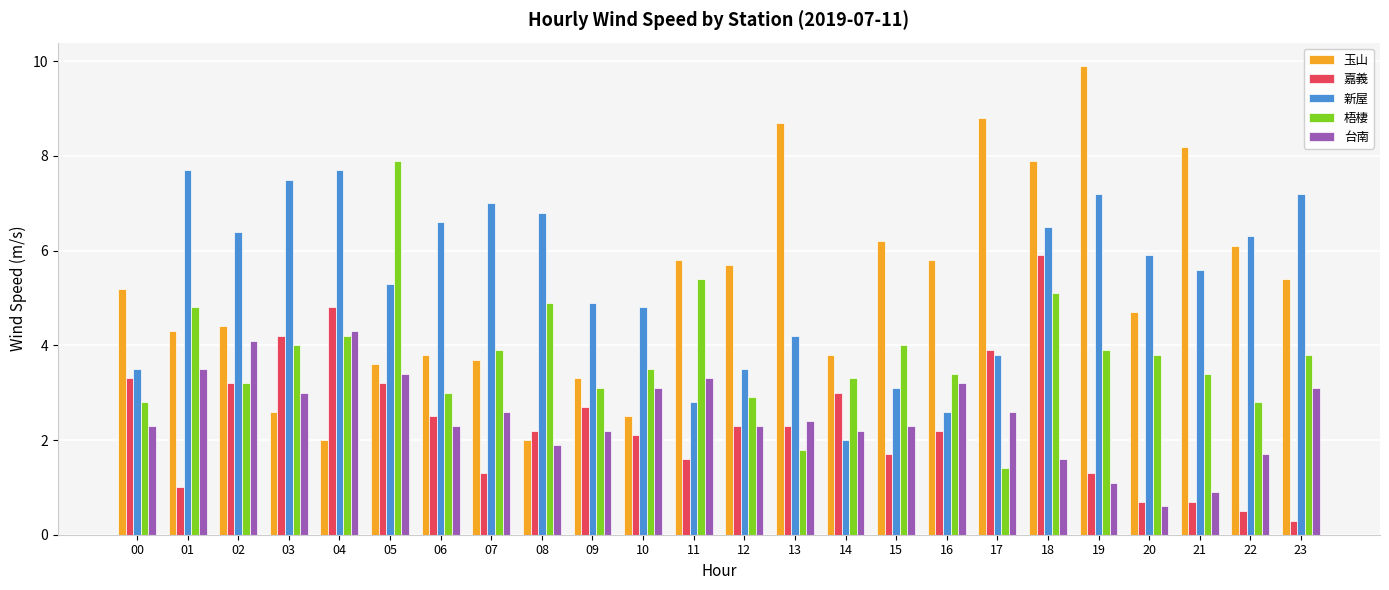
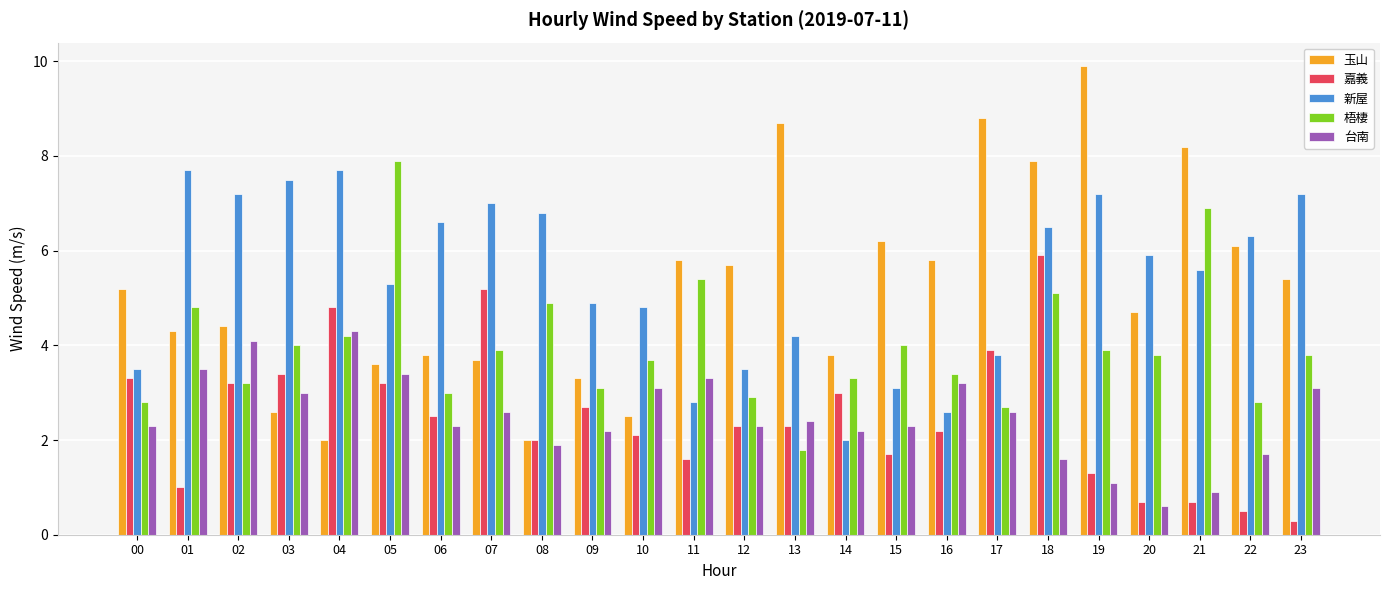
  {
    "玉山": {
      "00": 5.2,
      "01": 4.3,
      "02": 4.4,
      "03": 2.6,
      "04": 2.0,
      "05": 3.6,
      "06": 3.8,
      "07": 3.7,
      "08": 2.0,
      "09": 3.3,
      "10": 2.5,
      "11": 5.8,
      "12": 5.7,
      "13": 8.7,
      "14": 3.8,
      "15": 6.2,
      "16": 5.8,
      "17": 8.8,
      "18": 7.9,
      "19": 9.9,
      "20": 4.7,
      "21": 8.2,
      "22": 6.1,
      "23": 5.4
    },
    "嘉義": {
      "00": 3.3,
      "01": 1.0,
      "02": 3.2,
-     "03": 4.2,
+     "03": 3.4,
      "04": 4.8,
      "05": 3.2,
      "06": 2.5,
-     "07": 1.3,
-     "08": 2.2,
+     "07": 5.2,
+     "08": 2.0,
      "09": 2.7,
      "10": 2.1,
      "11": 1.6,
      "12": 2.3,
      "13": 2.3,
      "14": 3.0,
      "15": 1.7,
      "16": 2.2,
      "17": 3.9,
      "18": 5.9,
      "19": 1.3,
      "20": 0.7,
      "21": 0.7,
      "22": 0.5,
      "23": 0.3
    },
    "新屋": {
      "00": 3.5,
      "01": 7.7,
-     "02": 6.4,
+     "02": 7.2,
      "03": 7.5,
      "04": 7.7,
      "05": 5.3,
      "06": 6.6,
      "07": 7.0,
      "08": 6.8,
      "09": 4.9,
      "10": 4.8,
      "11": 2.8,
      "12": 3.5,
      "13": 4.2,
      "14": 2.0,
      "15": 3.1,
      "16": 2.6,
      "17": 3.8,
      "18": 6.5,
      "19": 7.2,
      "20": 5.9,
      "21": 5.6,
      "22": 6.3,
      "23": 7.2
    },
    "梧棲": {
      "00": 2.8,
      "01": 4.8,
      "02": 3.2,
      "03": 4.0,
      "04": 4.2,
      "05": 7.9,
      "06": 3.0,
      "07": 3.9,
      "08": 4.9,
      "09": 3.1,
-     "10": 3.5,
+     "10": 3.7,
      "11": 5.4,
      "12": 2.9,
      "13": 1.8,
      "14": 3.3,
      "15": 4.0,
      "16": 3.4,
-     "17": 1.4,
+     "17": 2.7,
      "18": 5.1,
      "19": 3.9,
      "20": 3.8,
-     "21": 3.4,
+     "21": 6.9,
      "22": 2.8,
      "23": 3.8
    },
    "台南": {
      "00": 2.3,
      "01": 3.5,
      "02": 4.1,
      "03": 3.0,
      "04": 4.3,
      "05": 3.4,
      "06": 2.3,
      "07": 2.6,
      "08": 1.9,
      "09": 2.2,
      "10": 3.1,
      "11": 3.3,
      "12": 2.3,
      "13": 2.4,
      "14": 2.2,
      "15": 2.3,
      "16": 3.2,
      "17": 2.6,
      "18": 1.6,
      "19": 1.1,
      "20": 0.6,
      "21": 0.9,
      "22": 1.7,
      "23": 3.1
    }
  }
